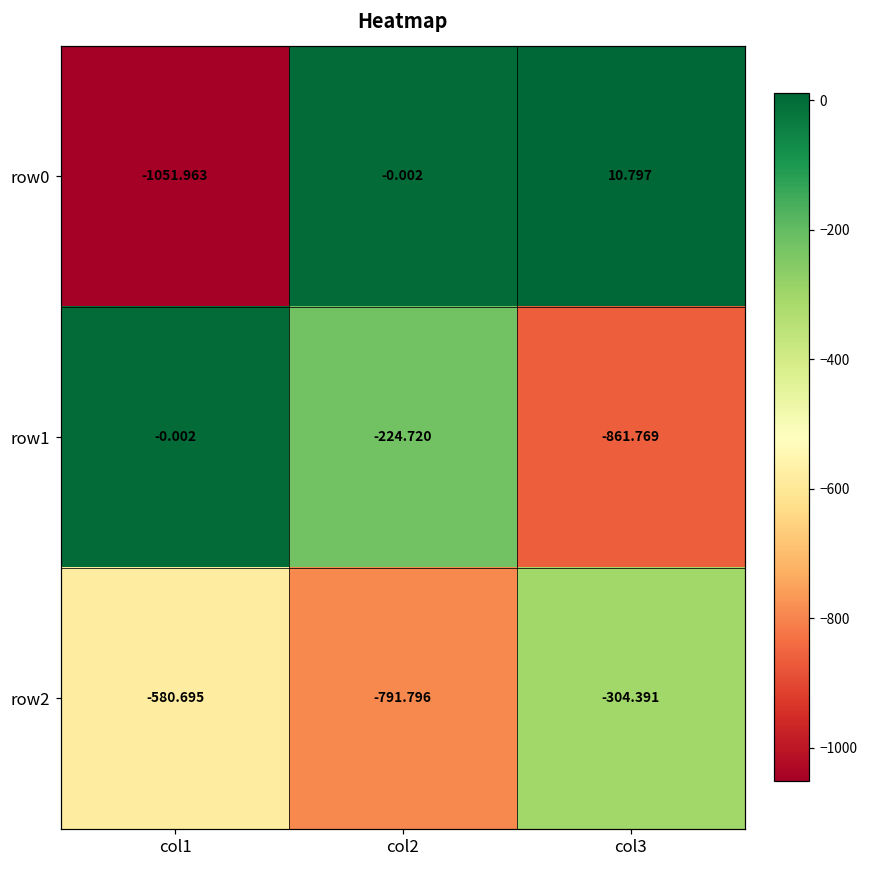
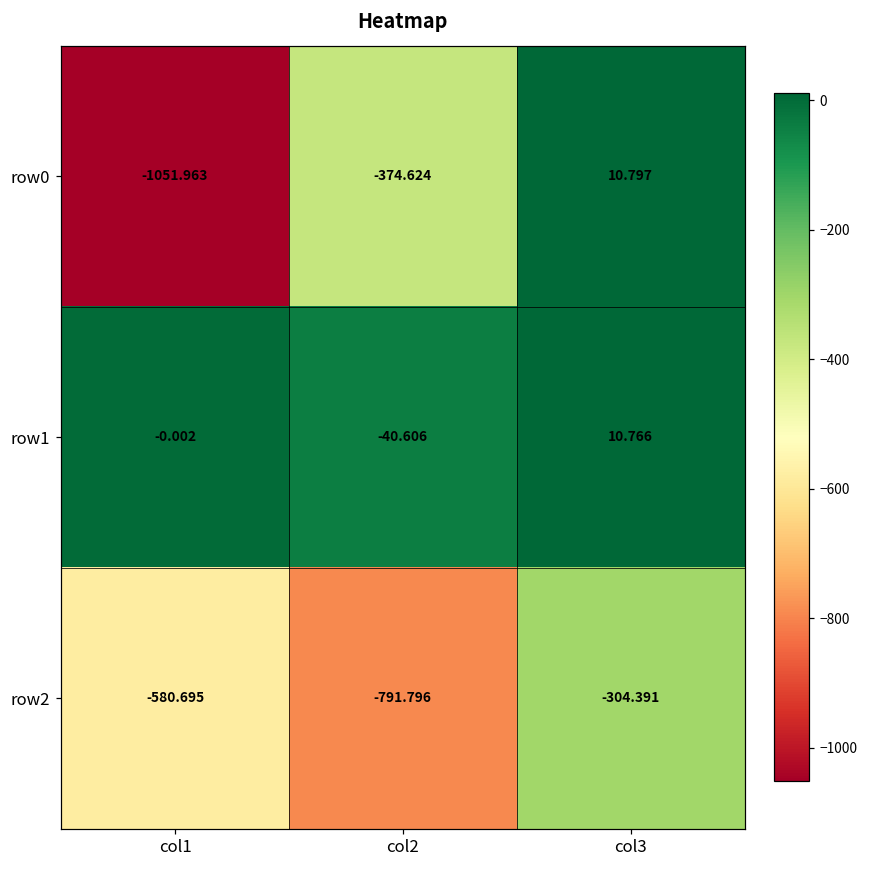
  {
    "row0": {
      "col1": -1051.963,
-     "col2": -0.002,
+     "col2": -374.624,
      "col3": 10.797
    },
    "row1": {
      "col1": -0.002,
-     "col2": -224.720,
-     "col3": -861.769
+     "col2": -40.606,
+     "col3": 10.766
    },
    "row2": {
      "col1": -580.695,
      "col2": -791.796,
      "col3": -304.391
    }
  }
